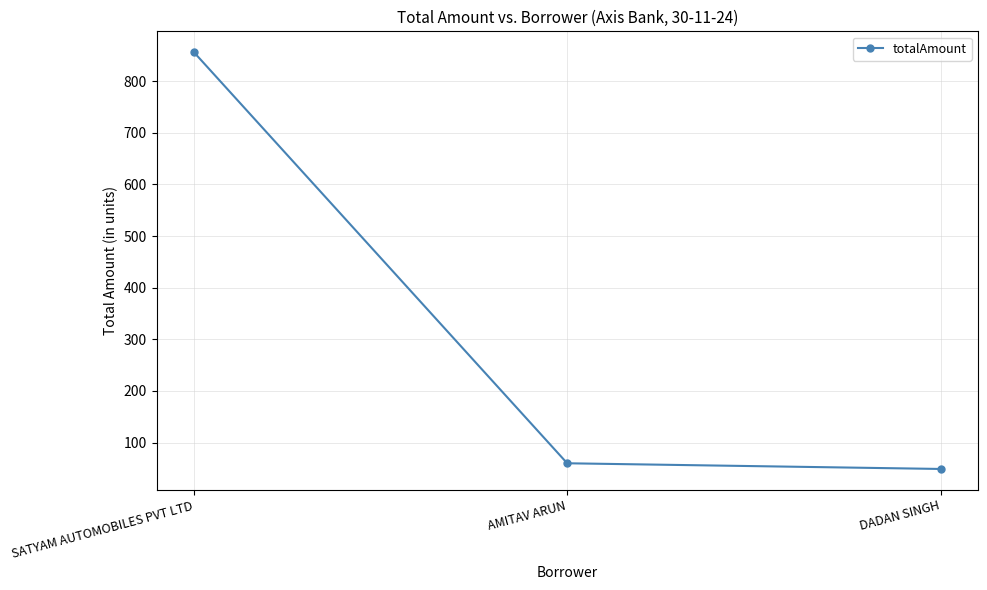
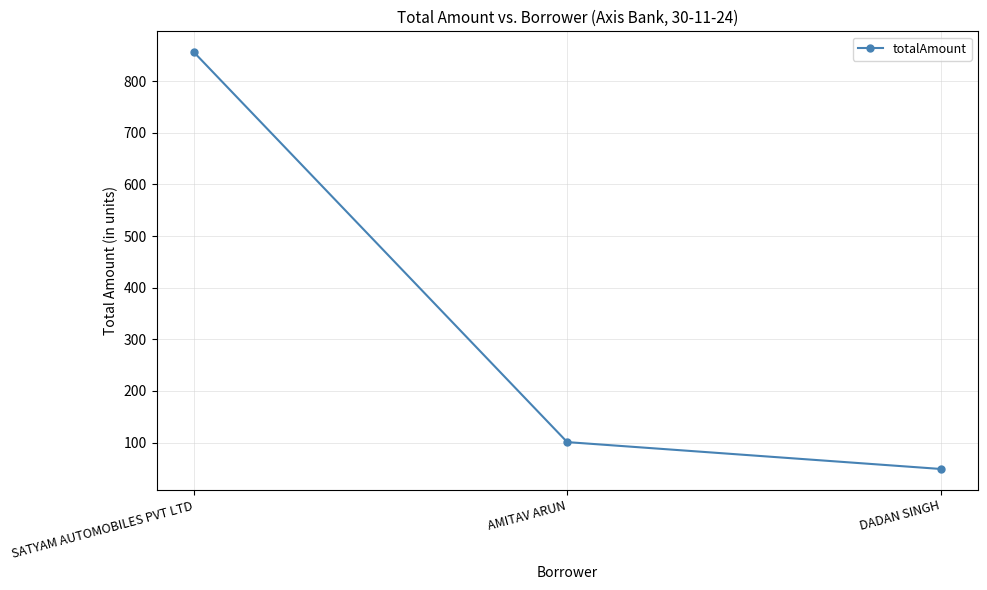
  {
    "SATYAM AUTOMOBILES PVT LTD": 860,
-   "AMITAV ARUN": 60,
+   "AMITAV ARUN": 100,
    "DADAN SINGH": 50
  }
